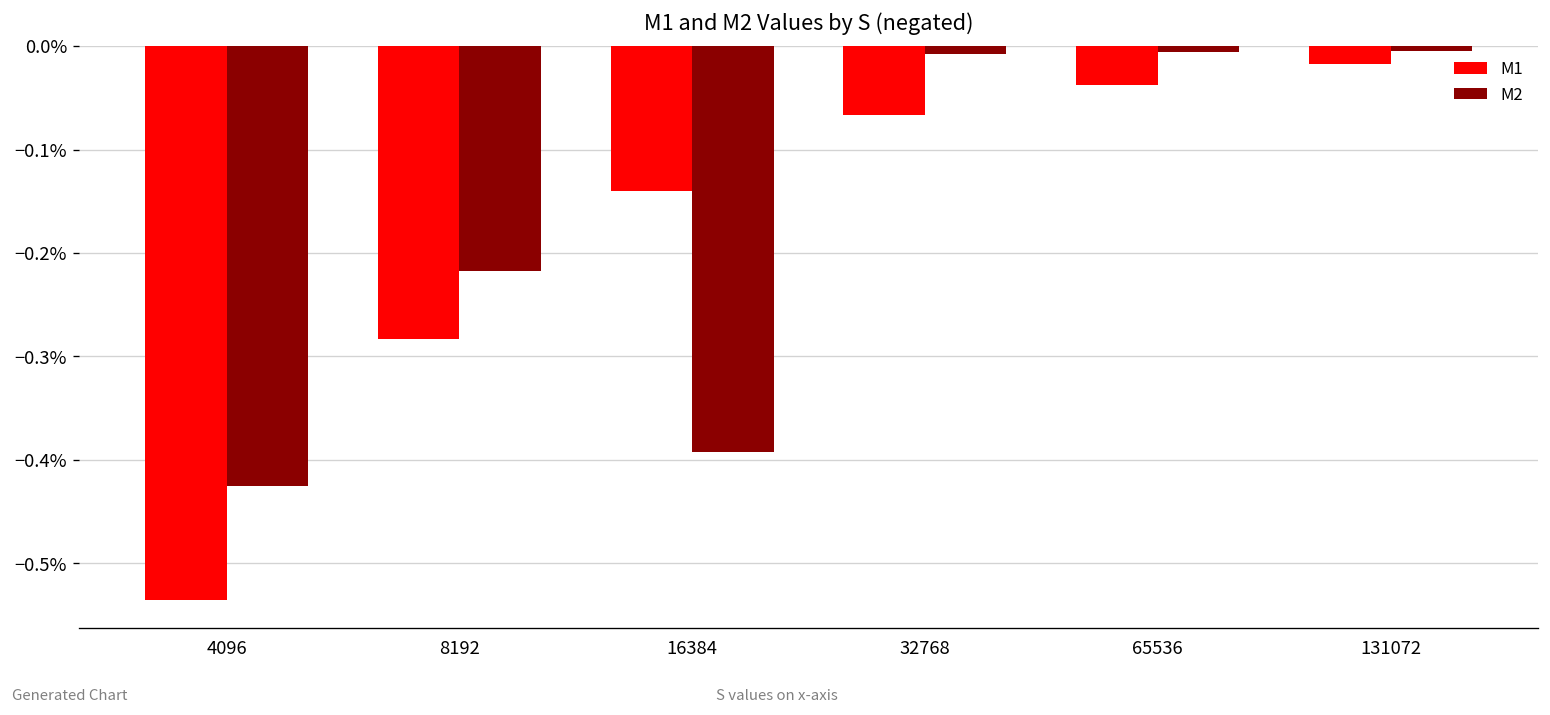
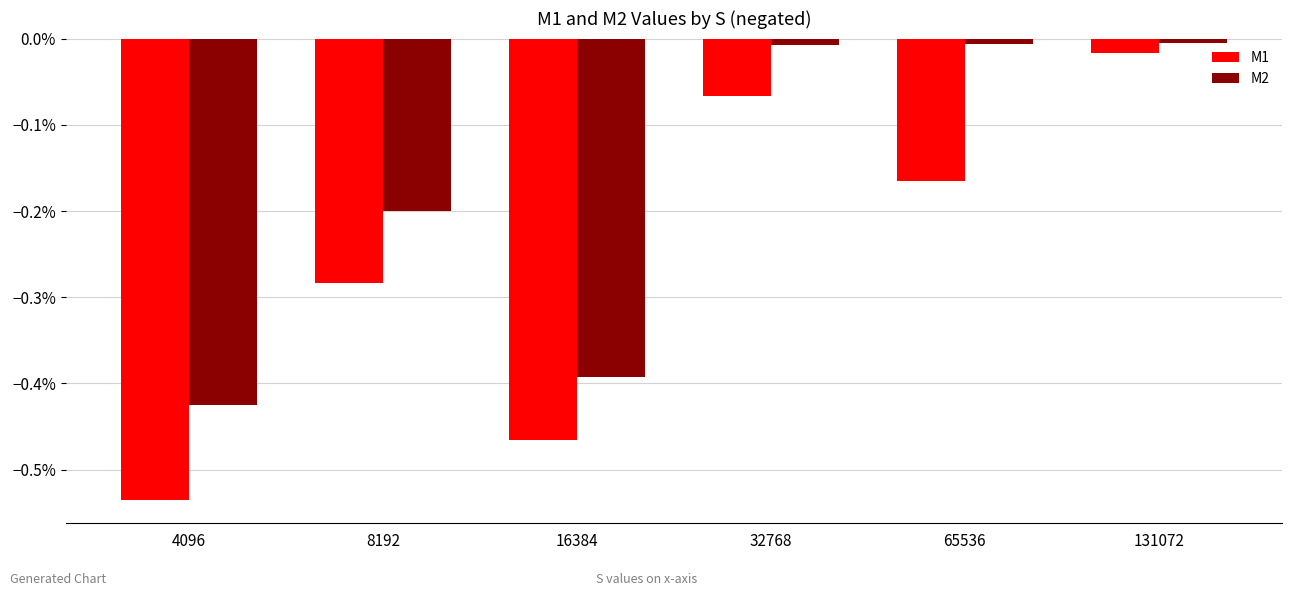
  {
    "M1": {
      "4096": "-0.54%",
      "8192": "-0.28%",
-     "16384": "-0.14%",
+     "16384": "-0.47%",
      "32768": "-0.07%",
-     "65536": "-0.04%",
+     "65536": "-0.17%",
      "131072": "-0.02%"
    },
    "M2": {
      "4096": "-0.42%",
-     "8192": "-0.22%",
+     "8192": "-0.20%",
      "16384": "-0.39%",
      "32768": "-0.01%",
      "65536": "-0.01%",
      "131072": "0.00%"
    }
  }
